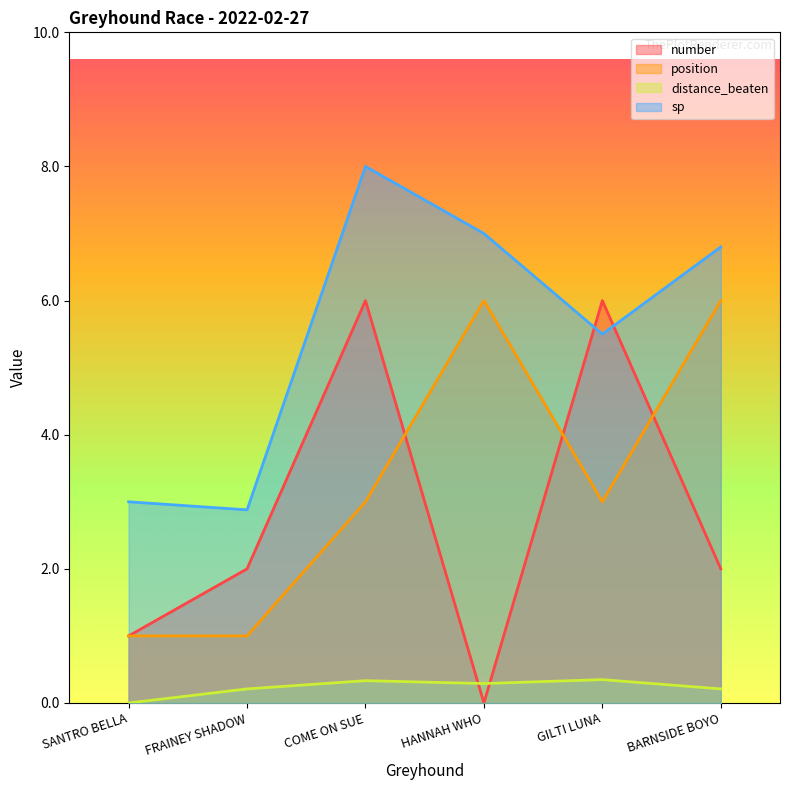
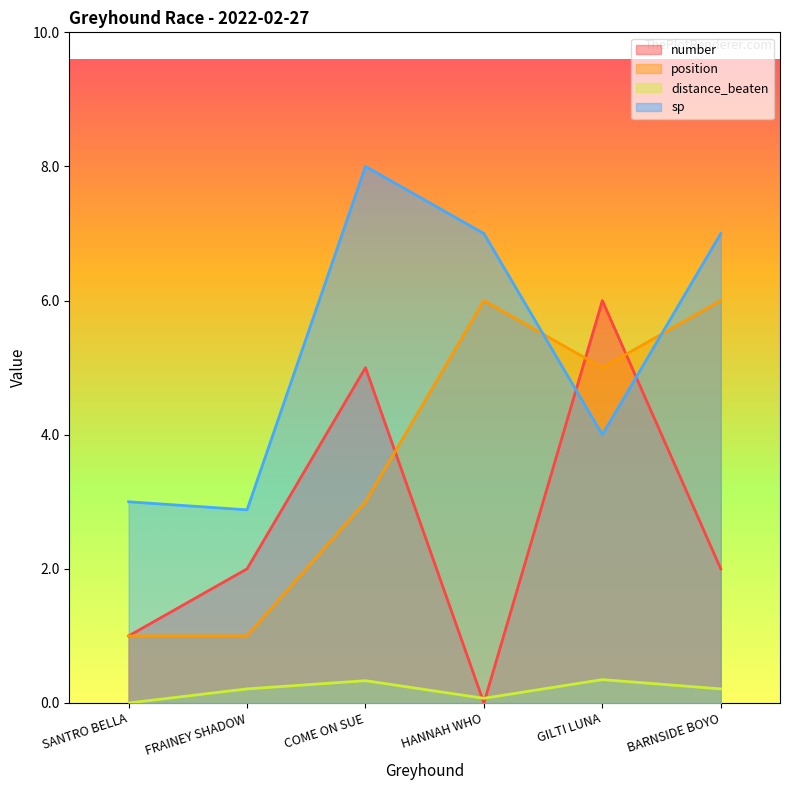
  {
    "number": {
      "FRAINEY SHADOW": 2,
-     "COME ON SUE": 6,
+     "COME ON SUE": 5,
      "HANNAH WHO": 0,
      "GILTI LUNA": 6,
      "BARNSIDE BOYO": 2
    },
    "position": {
      "FRAINEY SHADOW": 1,
      "COME ON SUE": 3,
      "HANNAH WHO": 6,
-     "GILTI LUNA": 3,
+     "GILTI LUNA": 5,
      "BARNSIDE BOYO": 6
    },
    "distance_beaten": {
      "SANTRO BELLA": 0.0,
      "FRAINEY SHADOW": 0.2,
      "COME ON SUE": 0.3,
-     "HANNAH WHO": 0.3,
+     "HANNAH WHO": 0.1,
      "GILTI LUNA": 0.3,
      "BARNSIDE BOYO": 0.2
    },
    "sp": {
      "SANTRO BELLA": 3.0,
      "FRAINEY SHADOW": 2.9,
      "COME ON SUE": 8.0,
      "HANNAH WHO": 7.0,
-     "GILTI LUNA": 5.5,
-     "BARNSIDE BOYO": 6.8
+     "GILTI LUNA": 4.0,
+     "BARNSIDE BOYO": 7.0
    }
  }
